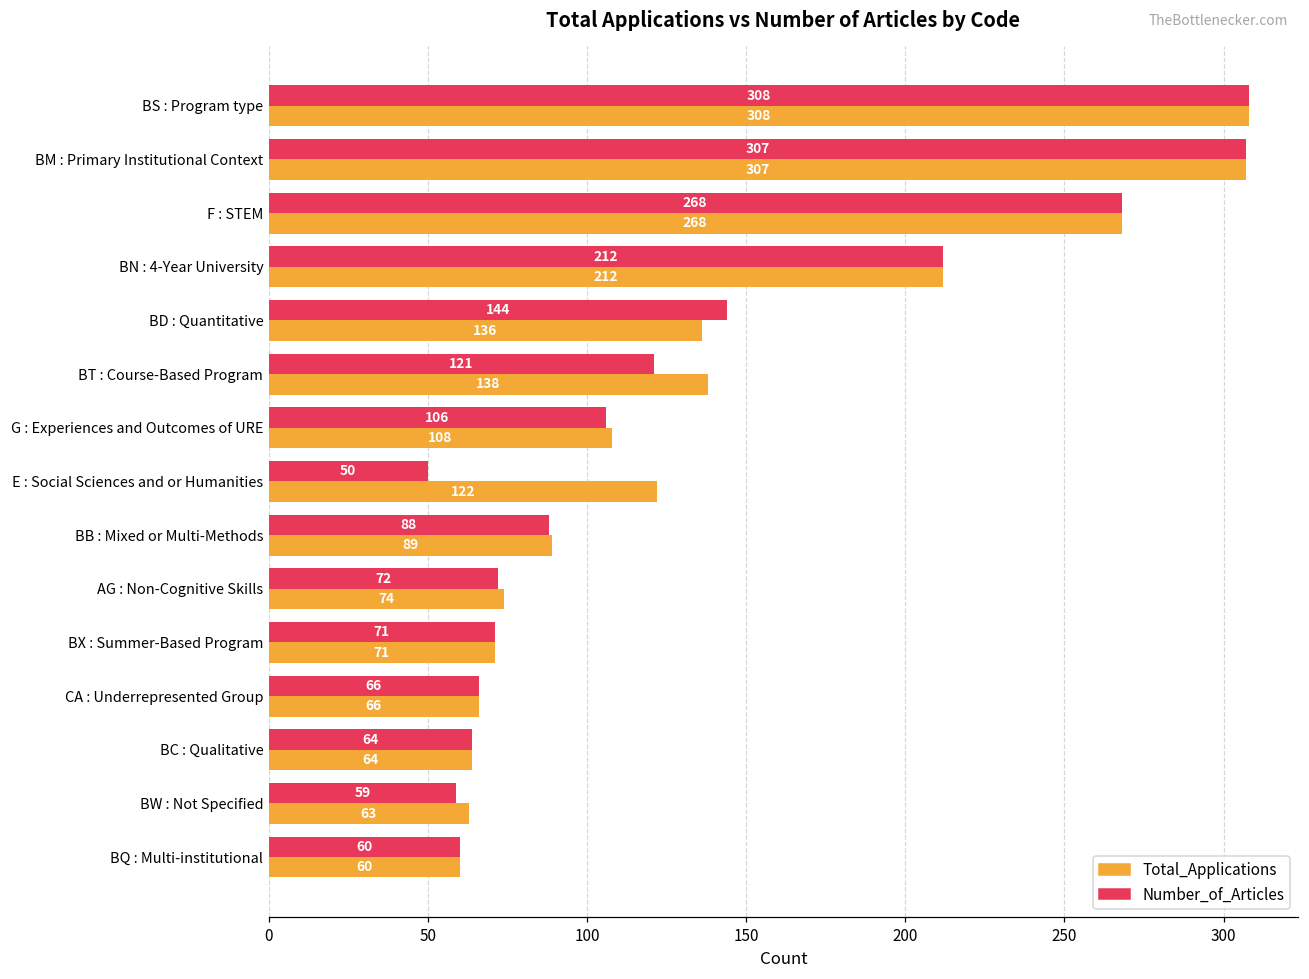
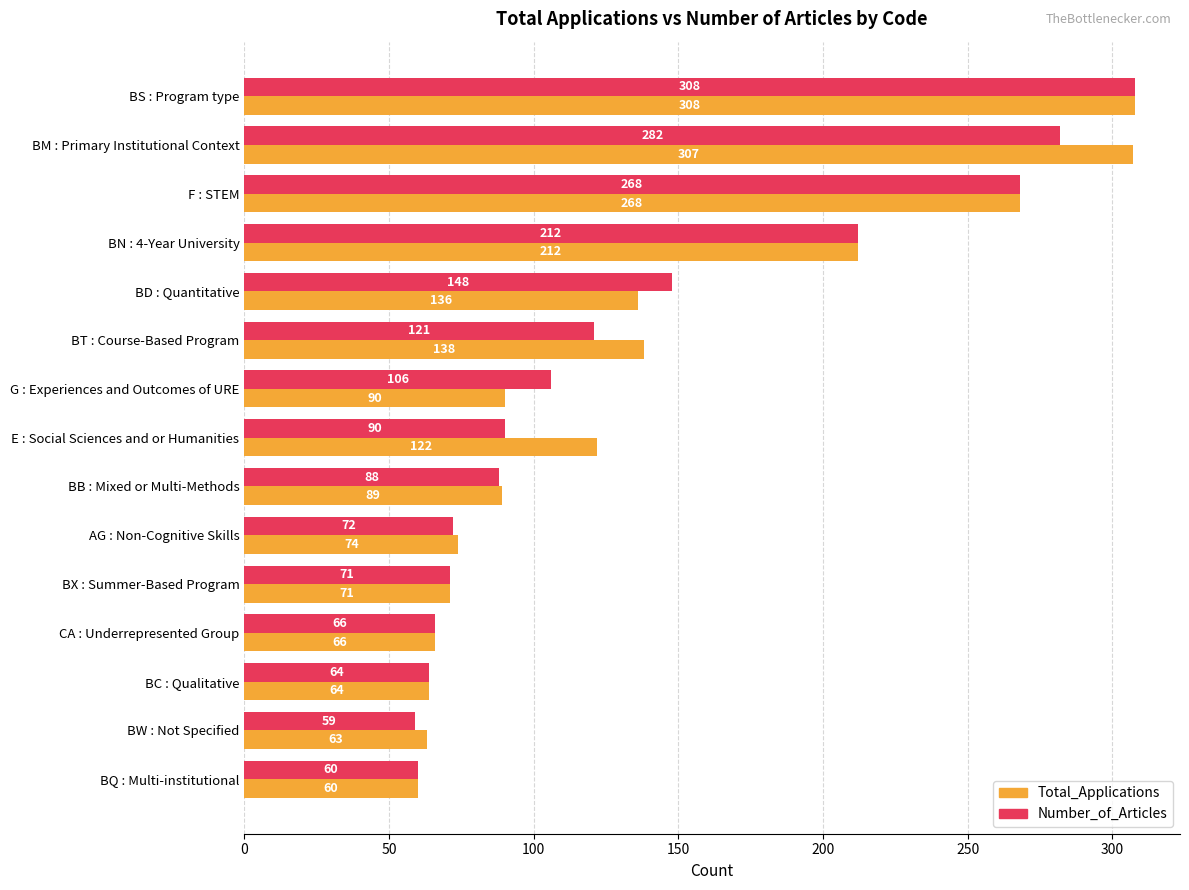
  {
    "Total_Applications": {
      "BS : Program type": 308,
      "BM : Primary Institutional Context": 307,
      "F : STEM": 268,
      "BN : 4-Year University": 212,
      "BD : Quantitative": 136,
      "BT : Course-Based Program": 138,
-     "G : Experiences and Outcomes of URE": 108,
+     "G : Experiences and Outcomes of URE": 90,
      "E : Social Sciences and or Humanities": 122,
      "BB : Mixed or Multi-Methods": 89,
      "AG : Non-Cognitive Skills": 74,
      "BX : Summer-Based Program": 71,
      "CA : Underrepresented Group": 66,
      "BC : Qualitative": 64,
      "BW : Not Specified": 63,
      "BQ : Multi-institutional": 60
    },
    "Number_of_Articles": {
      "BS : Program type": 308,
-     "BM : Primary Institutional Context": 307,
+     "BM : Primary Institutional Context": 282,
      "F : STEM": 268,
      "BN : 4-Year University": 212,
-     "BD : Quantitative": 144,
+     "BD : Quantitative": 148,
      "BT : Course-Based Program": 121,
      "G : Experiences and Outcomes of URE": 106,
-     "E : Social Sciences and or Humanities": 50,
+     "E : Social Sciences and or Humanities": 90,
      "BB : Mixed or Multi-Methods": 88,
      "AG : Non-Cognitive Skills": 72,
      "BX : Summer-Based Program": 71,
      "CA : Underrepresented Group": 66,
      "BC : Qualitative": 64,
      "BW : Not Specified": 59,
      "BQ : Multi-institutional": 60
    }
  }
